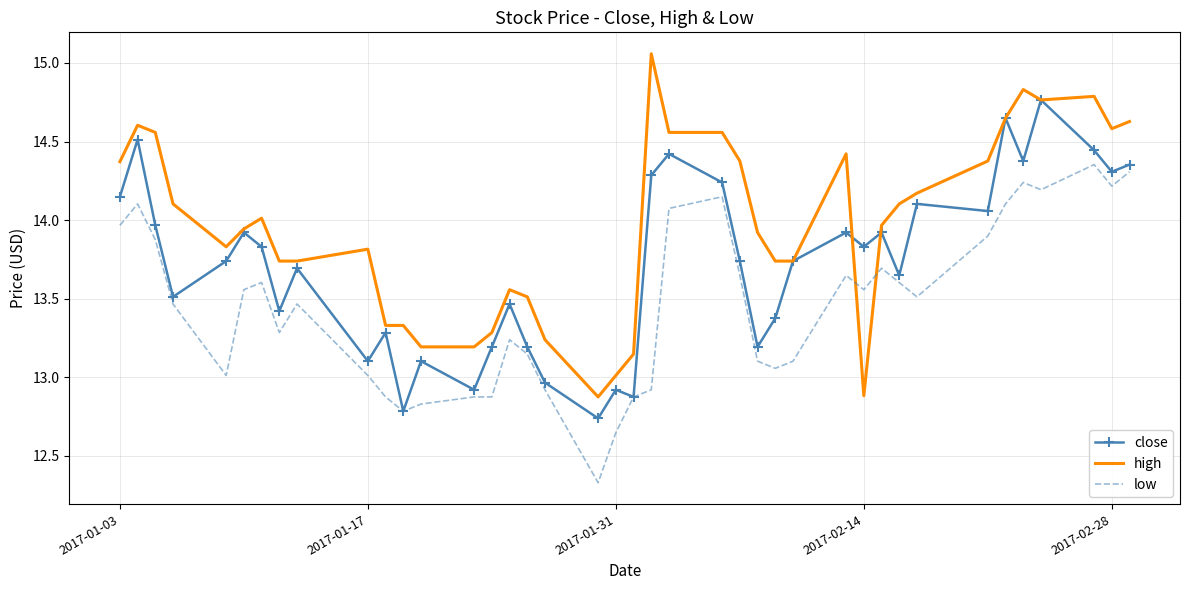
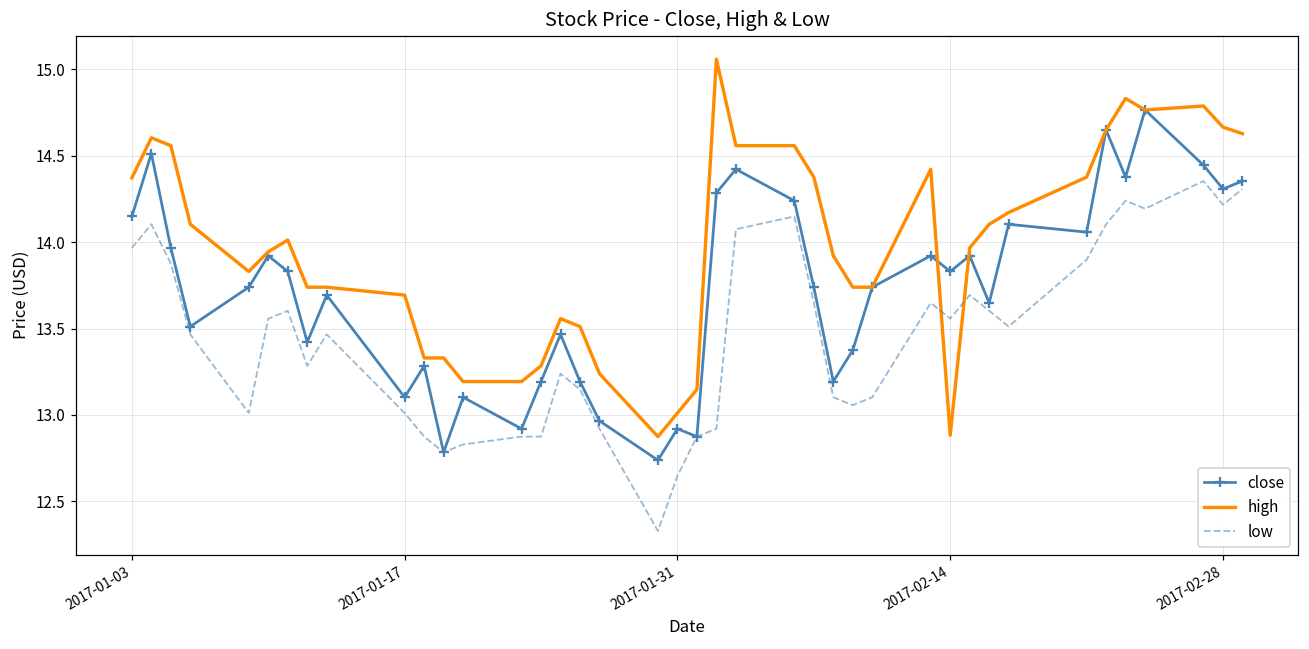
  {
    "high": {
      "2017-01-03": 14.37,
-     "2017-01-17": 13.82,
+     "2017-01-17": 13.69,
      "2017-01-31": 13.01,
      "2017-02-14": 12.88,
-     "2017-02-28": 14.58
+     "2017-02-28": 14.67
    }
  }
